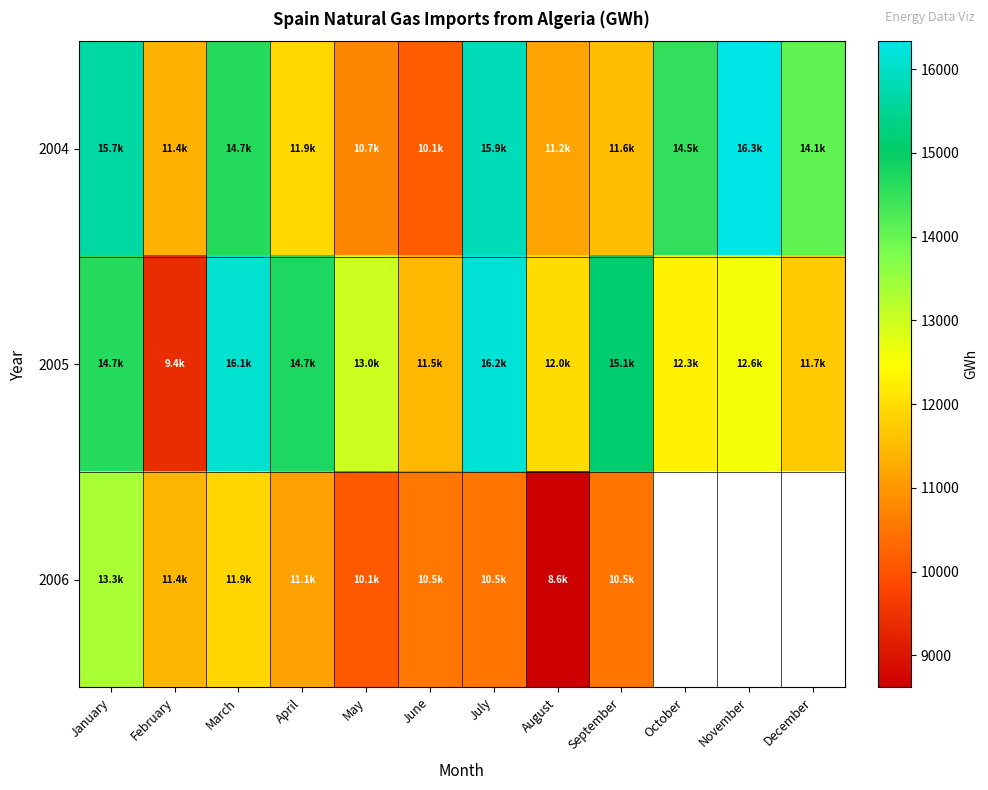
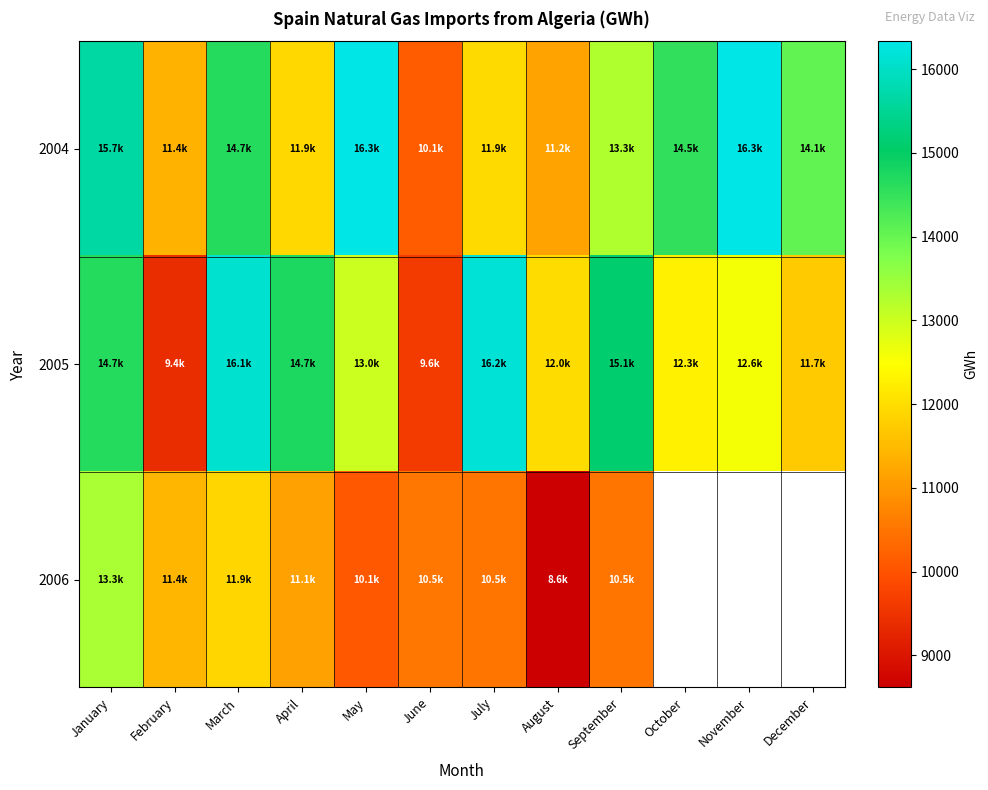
  {
    "2004": {
      "January": "15.7k",
      "February": "11.4k",
      "March": "14.7k",
      "April": "11.9k",
-     "May": "10.7k",
+     "May": "16.3k",
      "June": "10.1k",
-     "July": "15.9k",
+     "July": "11.9k",
      "August": "11.2k",
-     "September": "11.6k",
+     "September": "13.3k",
      "October": "14.5k",
      "November": "16.3k",
      "December": "14.1k"
    },
    "2005": {
      "January": "14.7k",
      "February": "9.4k",
      "March": "16.1k",
      "April": "14.7k",
      "May": "13.0k",
-     "June": "11.5k",
+     "June": "9.6k",
      "July": "16.2k",
      "August": "12.0k",
      "September": "15.1k",
      "October": "12.3k",
      "November": "12.6k",
      "December": "11.7k"
    },
    "2006": {
      "January": "13.3k",
      "February": "11.4k",
      "March": "11.9k",
      "April": "11.1k",
      "May": "10.1k",
      "June": "10.5k",
      "July": "10.5k",
      "August": "8.6k",
      "September": "10.5k"
    }
  }
